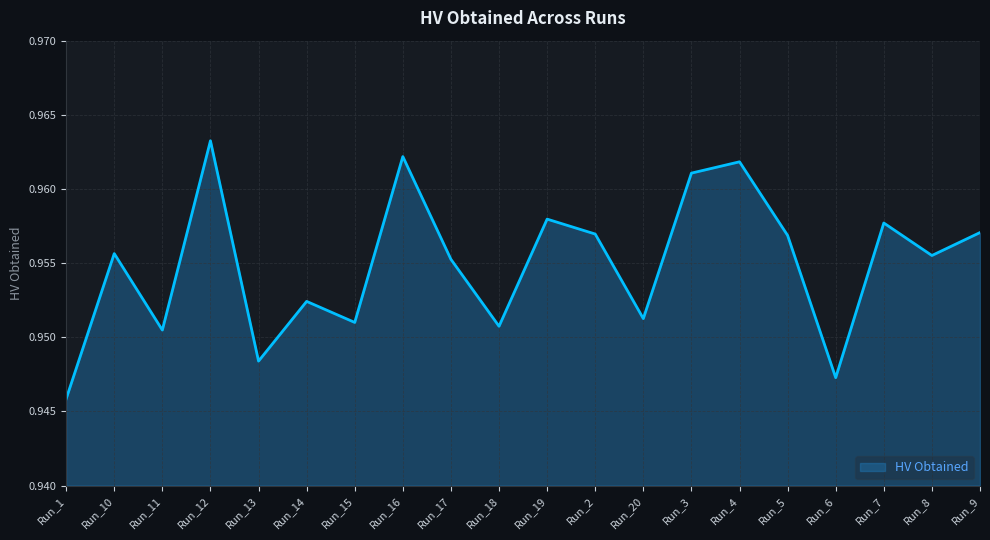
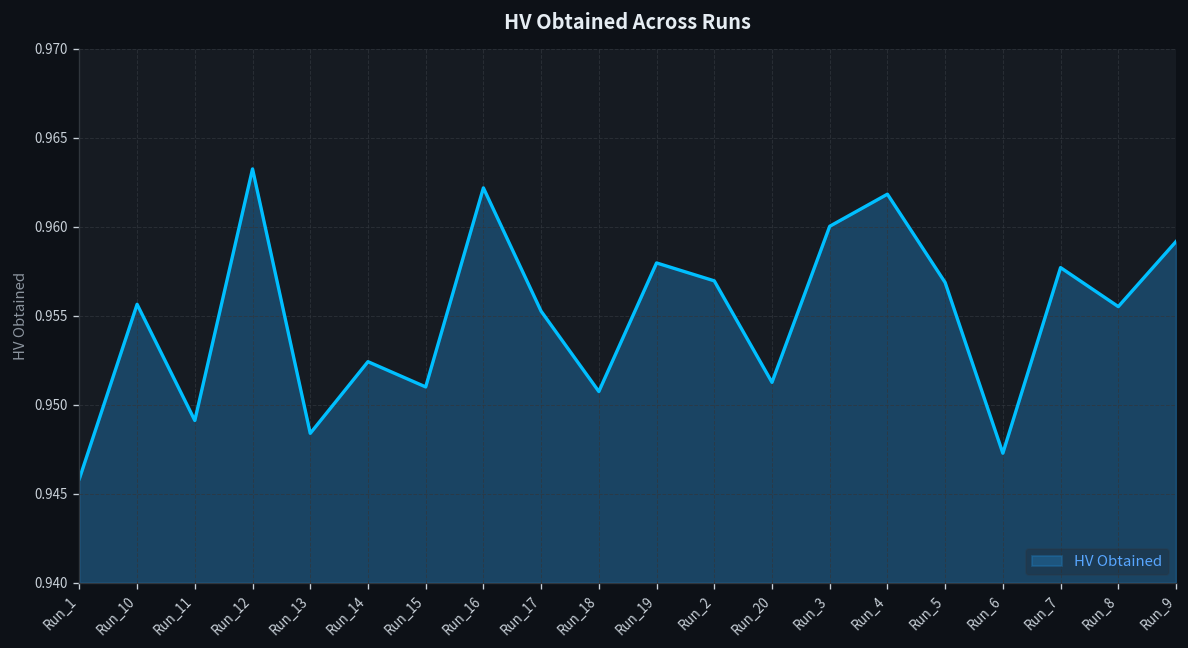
  {
    "Run_1": 0.9458,
    "Run_10": 0.9556,
-   "Run_11": 0.9505,
+   "Run_11": 0.9491,
    "Run_12": 0.9632,
    "Run_13": 0.9484,
    "Run_14": 0.9524,
    "Run_15": 0.9510,
    "Run_16": 0.9622,
    "Run_17": 0.9553,
    "Run_18": 0.9507,
    "Run_19": 0.9580,
    "Run_2": 0.9570,
    "Run_20": 0.9513,
-   "Run_3": 0.9611,
+   "Run_3": 0.9600,
    "Run_4": 0.9618,
    "Run_5": 0.9569,
    "Run_6": 0.9473,
    "Run_7": 0.9577,
    "Run_8": 0.9555,
-   "Run_9": 0.9571
+   "Run_9": 0.9592
  }
